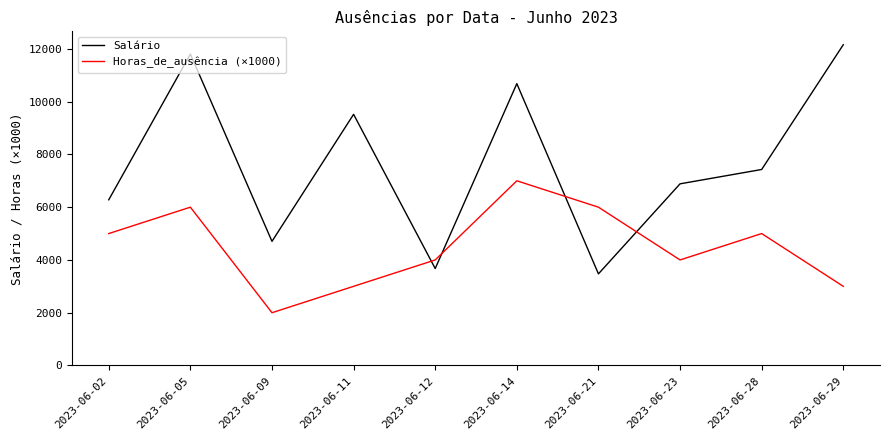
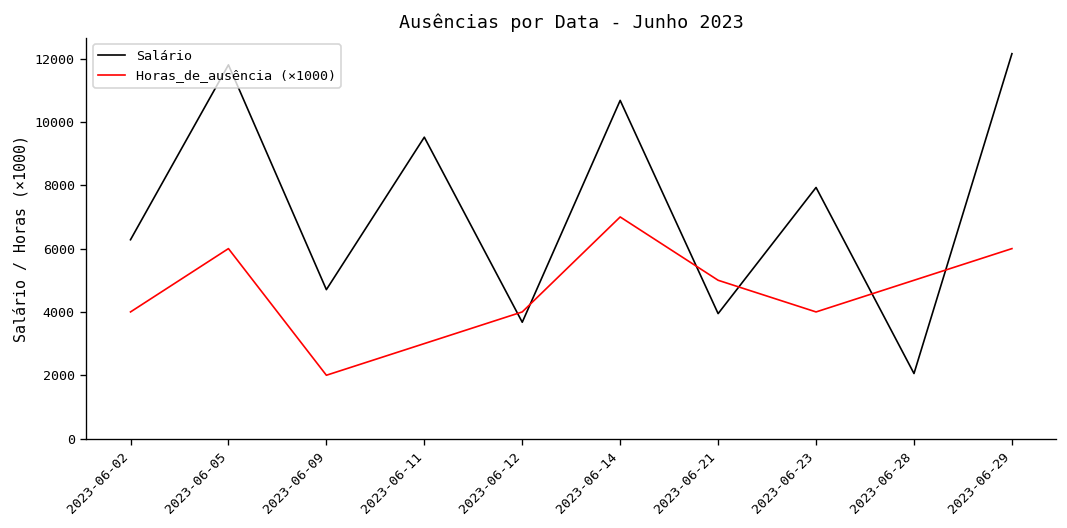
  {
    "Salário": {
      "2023-06-02": 6300,
      "2023-06-09": 4700,
      "2023-06-11": 9500,
      "2023-06-12": 3700,
      "2023-06-14": 10700,
-     "2023-06-21": 3500,
-     "2023-06-23": 6900,
-     "2023-06-28": 7400,
+     "2023-06-21": 3900,
+     "2023-06-23": 7900,
+     "2023-06-28": 2100,
      "2023-06-29": 12200
    },
    "Horas_de_ausência (×1000)": {
-     "2023-06-02": 5000,
+     "2023-06-02": 4000,
      "2023-06-05": 6000,
      "2023-06-09": 2000,
      "2023-06-11": 3000,
      "2023-06-12": 4000,
      "2023-06-14": 7000,
-     "2023-06-21": 6000,
+     "2023-06-21": 5000,
      "2023-06-23": 4000,
      "2023-06-28": 5000,
-     "2023-06-29": 3000
+     "2023-06-29": 6000
    }
  }
